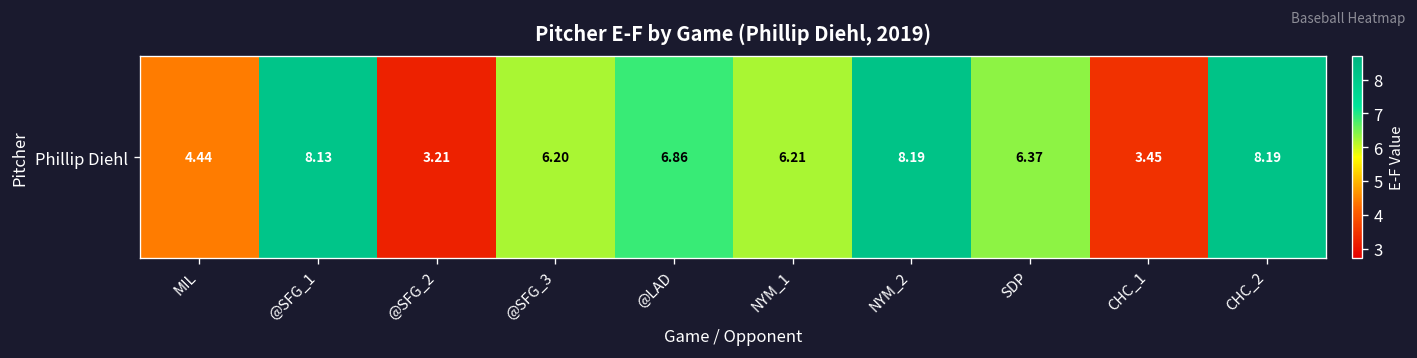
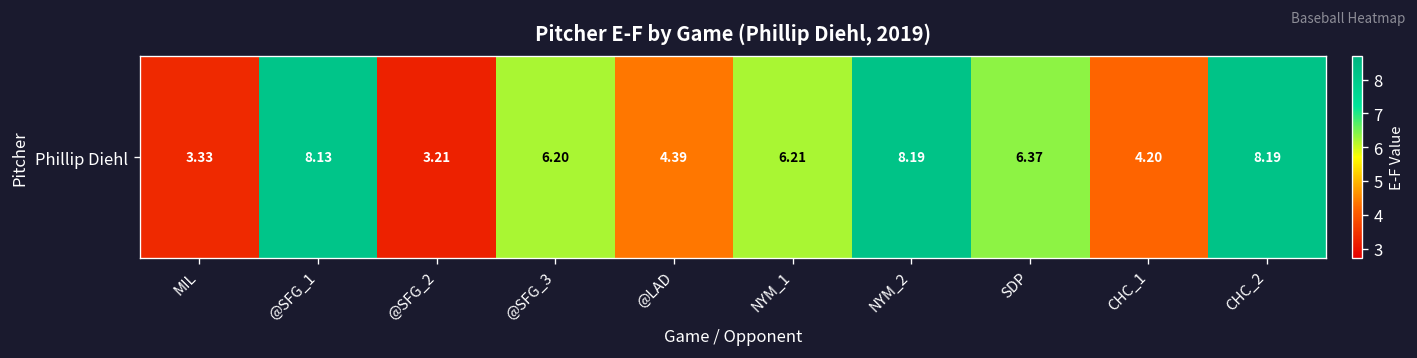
  {
    "Phillip Diehl": {
-     "MIL": 4.44,
+     "MIL": 3.33,
      "@SFG_1": 8.13,
      "@SFG_2": 3.21,
      "@SFG_3": 6.20,
-     "@LAD": 6.86,
+     "@LAD": 4.39,
      "NYM_1": 6.21,
      "NYM_2": 8.19,
      "SDP": 6.37,
-     "CHC_1": 3.45,
+     "CHC_1": 4.20,
      "CHC_2": 8.19
    }
  }
